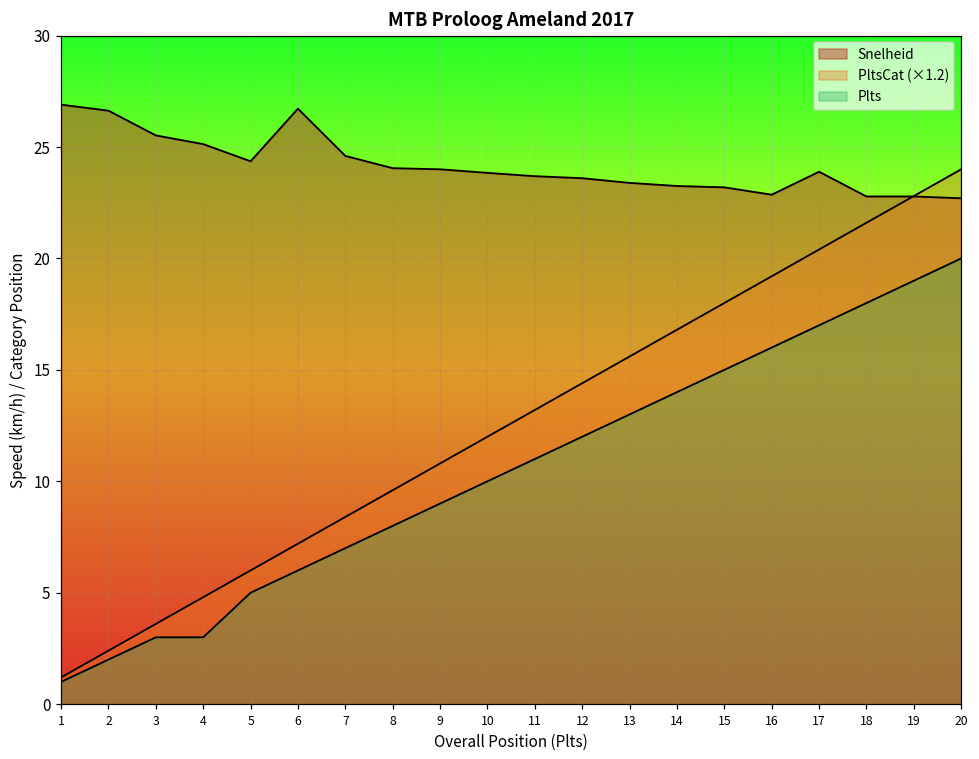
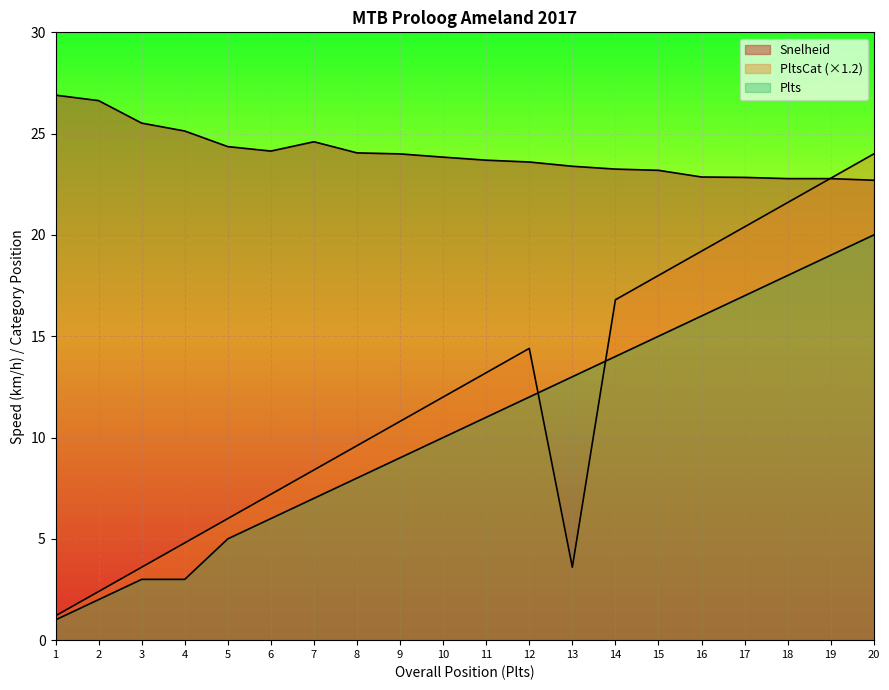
  {
    "Snelheid": {
      "1": 26.9,
      "2": 26.6,
      "3": 25.5,
      "4": 25.1,
      "5": 24.4,
-     "6": 26.7,
+     "6": 24.1,
      "7": 24.6,
      "8": 24.1,
      "9": 24.0,
      "10": 23.8,
      "11": 23.7,
      "12": 23.6,
      "13": 23.4,
      "14": 23.3,
      "15": 23.2,
      "16": 22.9,
-     "17": 23.9,
+     "17": 22.8,
      "18": 22.8,
      "20": 22.7
    },
    "PltsCat (×1.2)": {
      "1": 1.2,
      "2": 2.4,
      "3": 3.6,
      "4": 4.8,
      "5": 6.0,
      "6": 7.2,
      "7": 8.4,
      "8": 9.6,
      "9": 10.8,
      "10": 12.0,
      "11": 13.2,
      "12": 14.4,
-     "13": 15.6,
+     "13": 3.6,
      "14": 16.8,
      "15": 18.0,
      "16": 19.2,
      "17": 20.4,
      "18": 21.6,
      "20": 24.0
    },
    "Plts": {
      "1": 1.0,
      "2": 2.0,
      "3": 3.0,
      "4": 3.0,
      "5": 5.0,
      "6": 6.0,
      "7": 7.0,
      "8": 8.0,
      "9": 9.0,
      "10": 10.0,
      "11": 11.0,
      "12": 12.0,
      "13": 13.0,
      "14": 14.0,
      "15": 15.0,
      "16": 16.0,
      "17": 17.0,
      "18": 18.0,
      "19": 19.0,
      "20": 20.0
    }
  }
